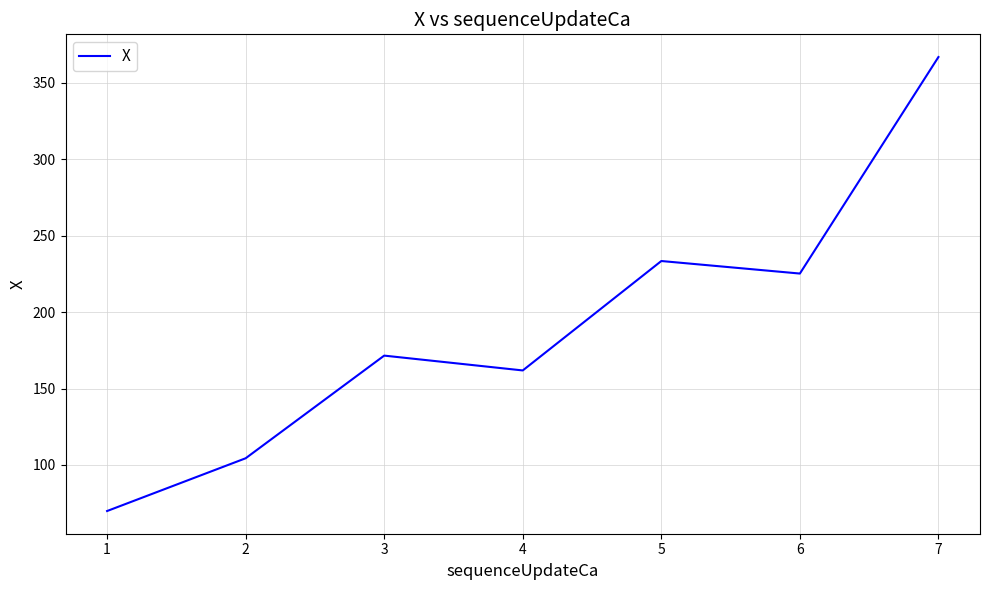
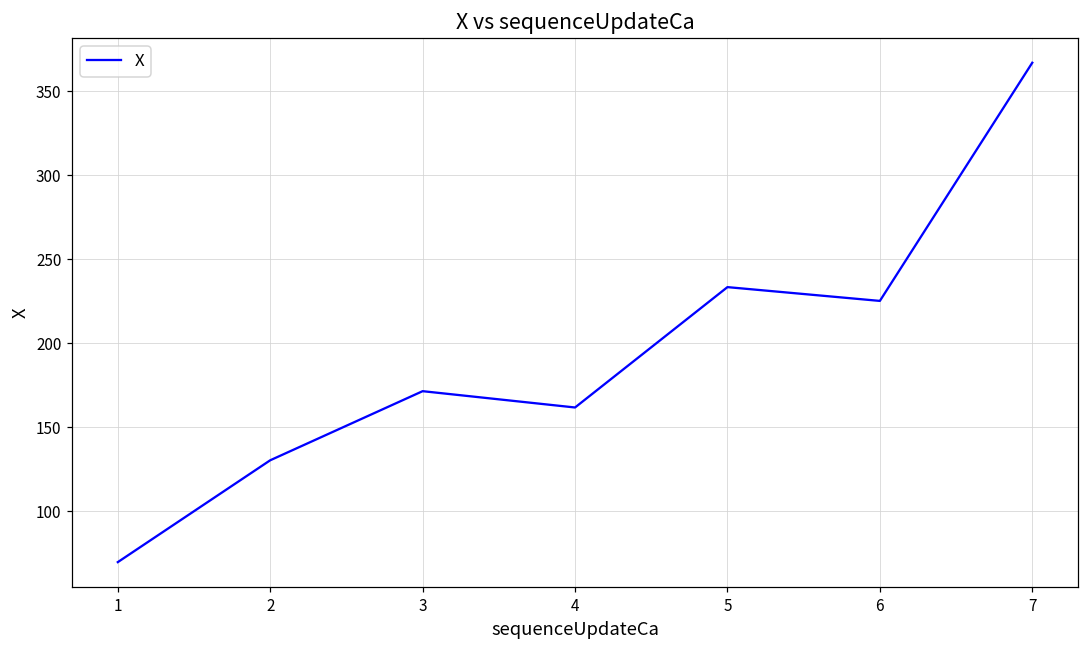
  {
    "1": 70,
-   "2": 104,
+   "2": 130,
    "3": 172,
    "4": 162,
    "5": 233,
    "6": 225,
    "7": 367
  }
